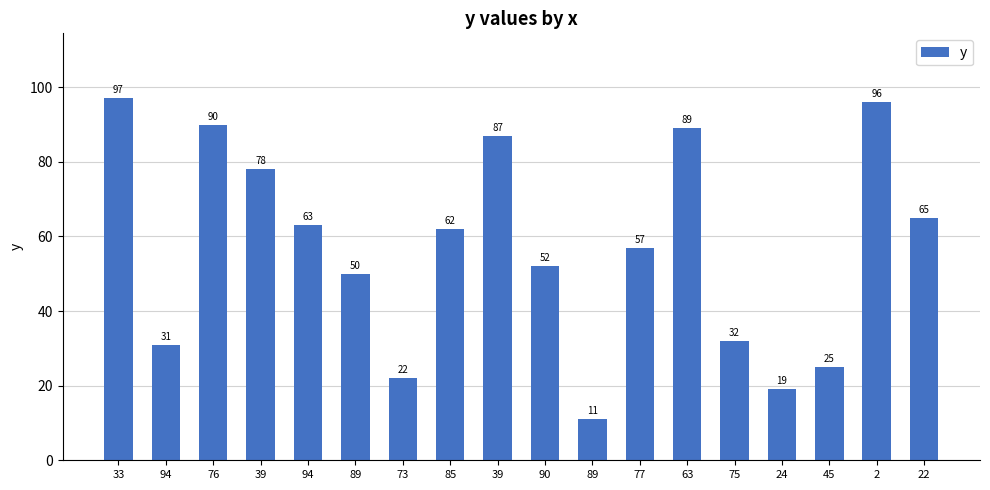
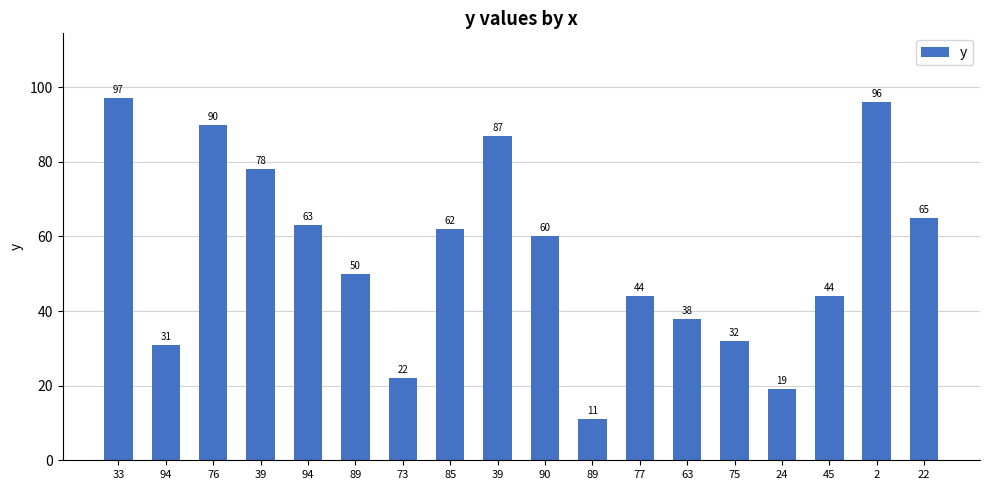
  {
    "33": 97,
    "76": 90,
    "73": 22,
    "85": 62,
-   "90": 52,
-   "77": 57,
-   "63": 89,
+   "90": 60,
+   "77": 44,
+   "63": 38,
    "75": 32,
    "24": 19,
-   "45": 25,
+   "45": 44,
    "2": 96,
    "22": 65
  }
